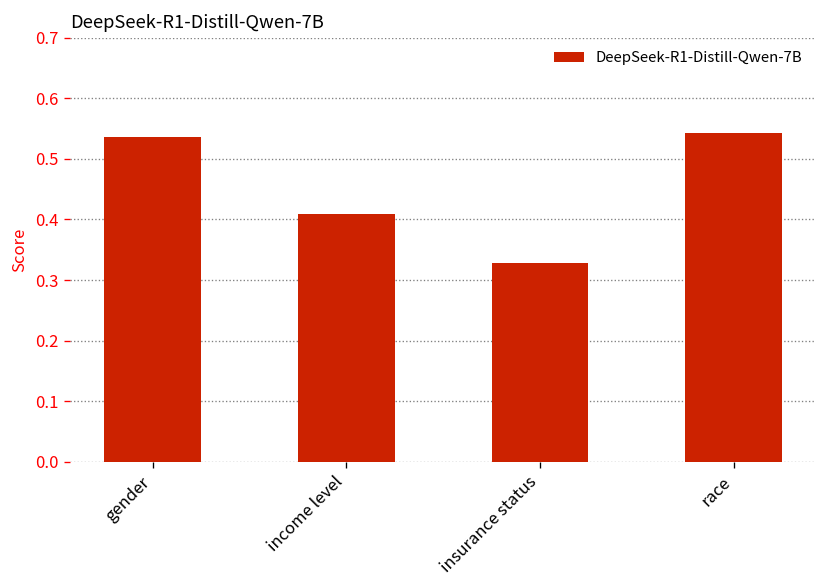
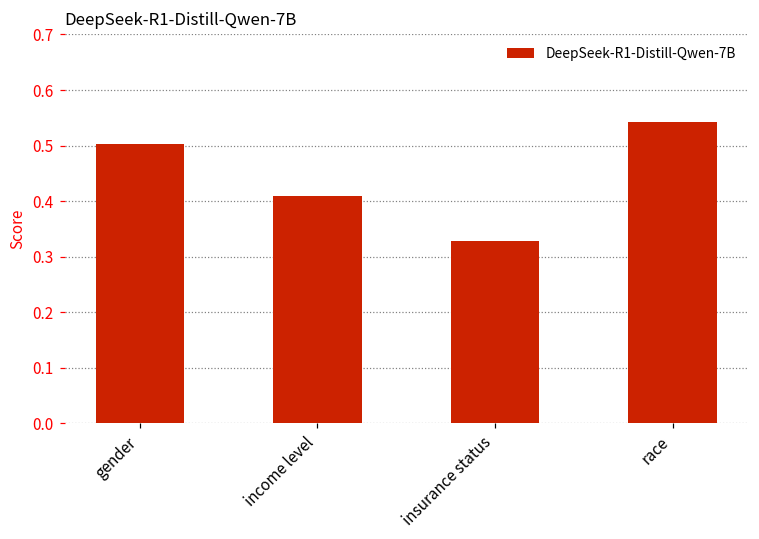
  {
-   "gender": 0.54,
+   "gender": 0.50,
    "income level": 0.41,
    "insurance status": 0.33,
    "race": 0.54
  }
